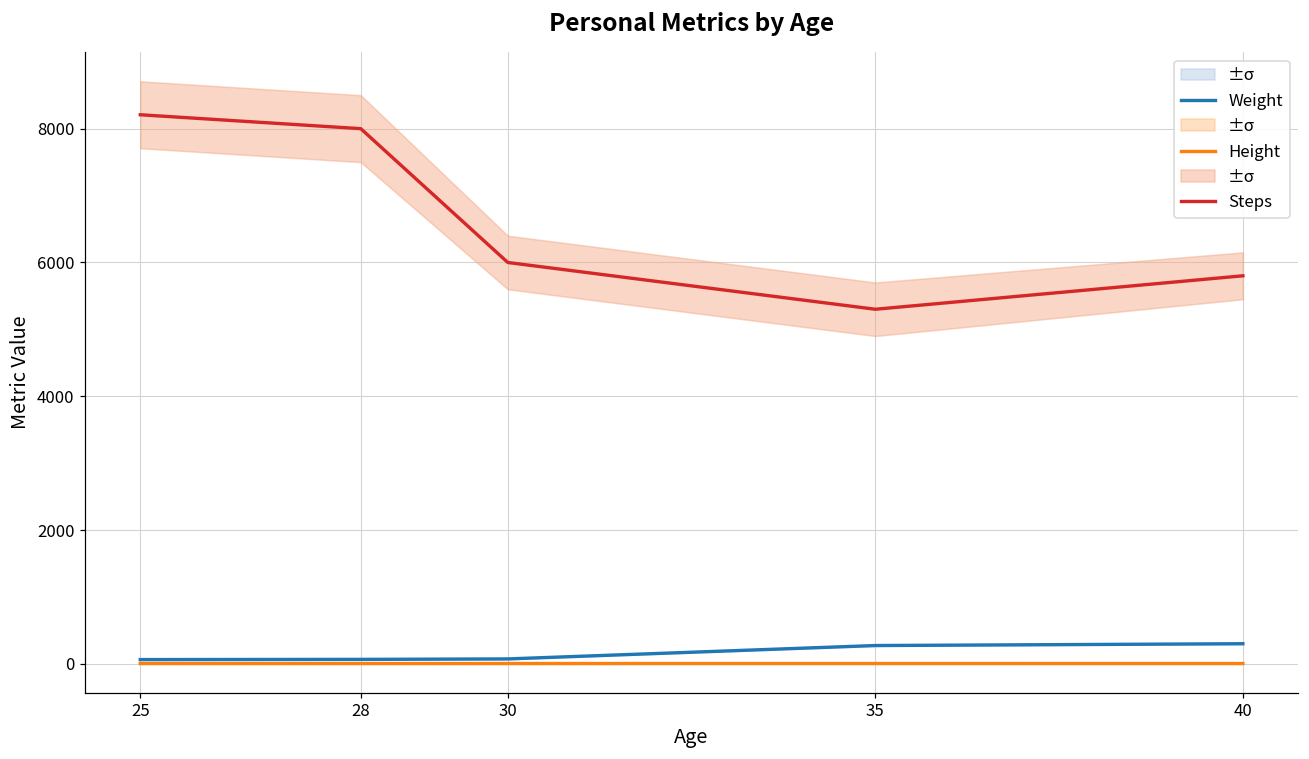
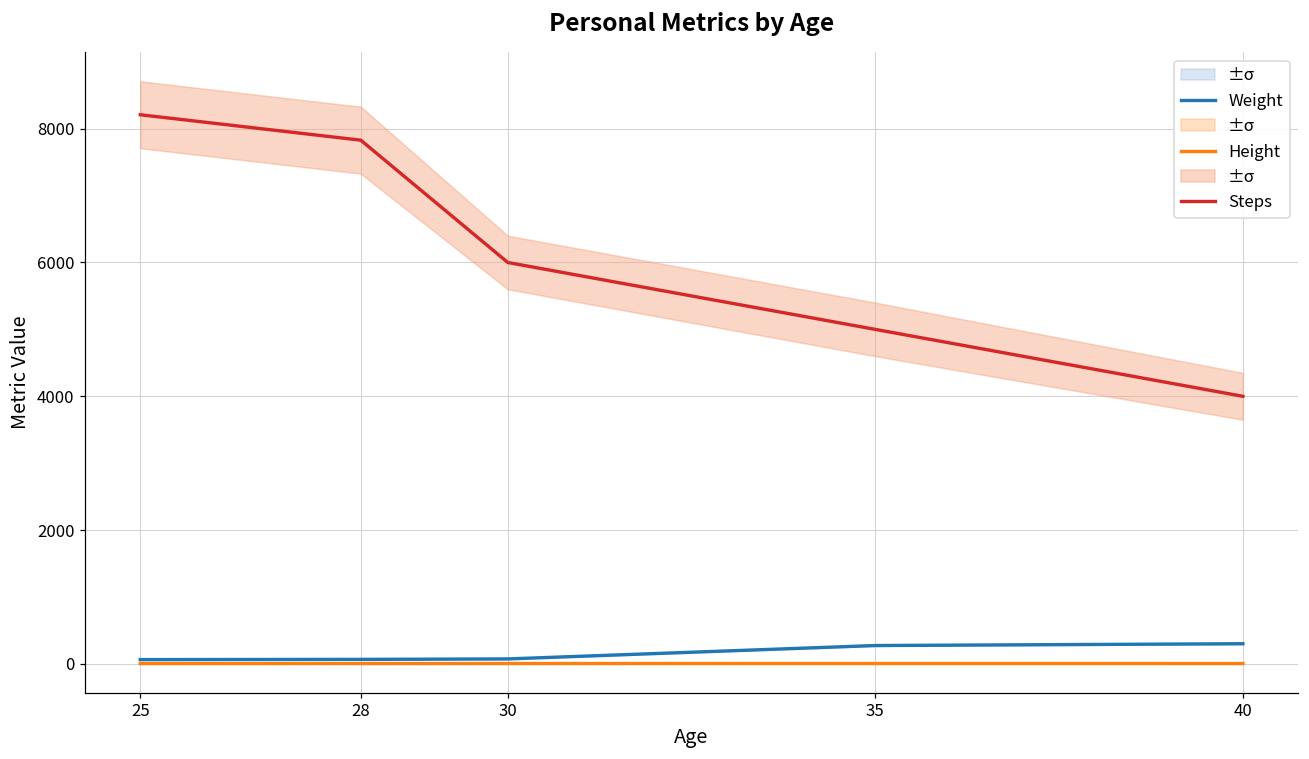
  {
    "Steps": {
      "25": 8200,
-     "28": 8000,
+     "28": 7800,
      "30": 6000,
-     "35": 5300,
-     "40": 5800
+     "35": 5000,
+     "40": 4000
    }
  }
